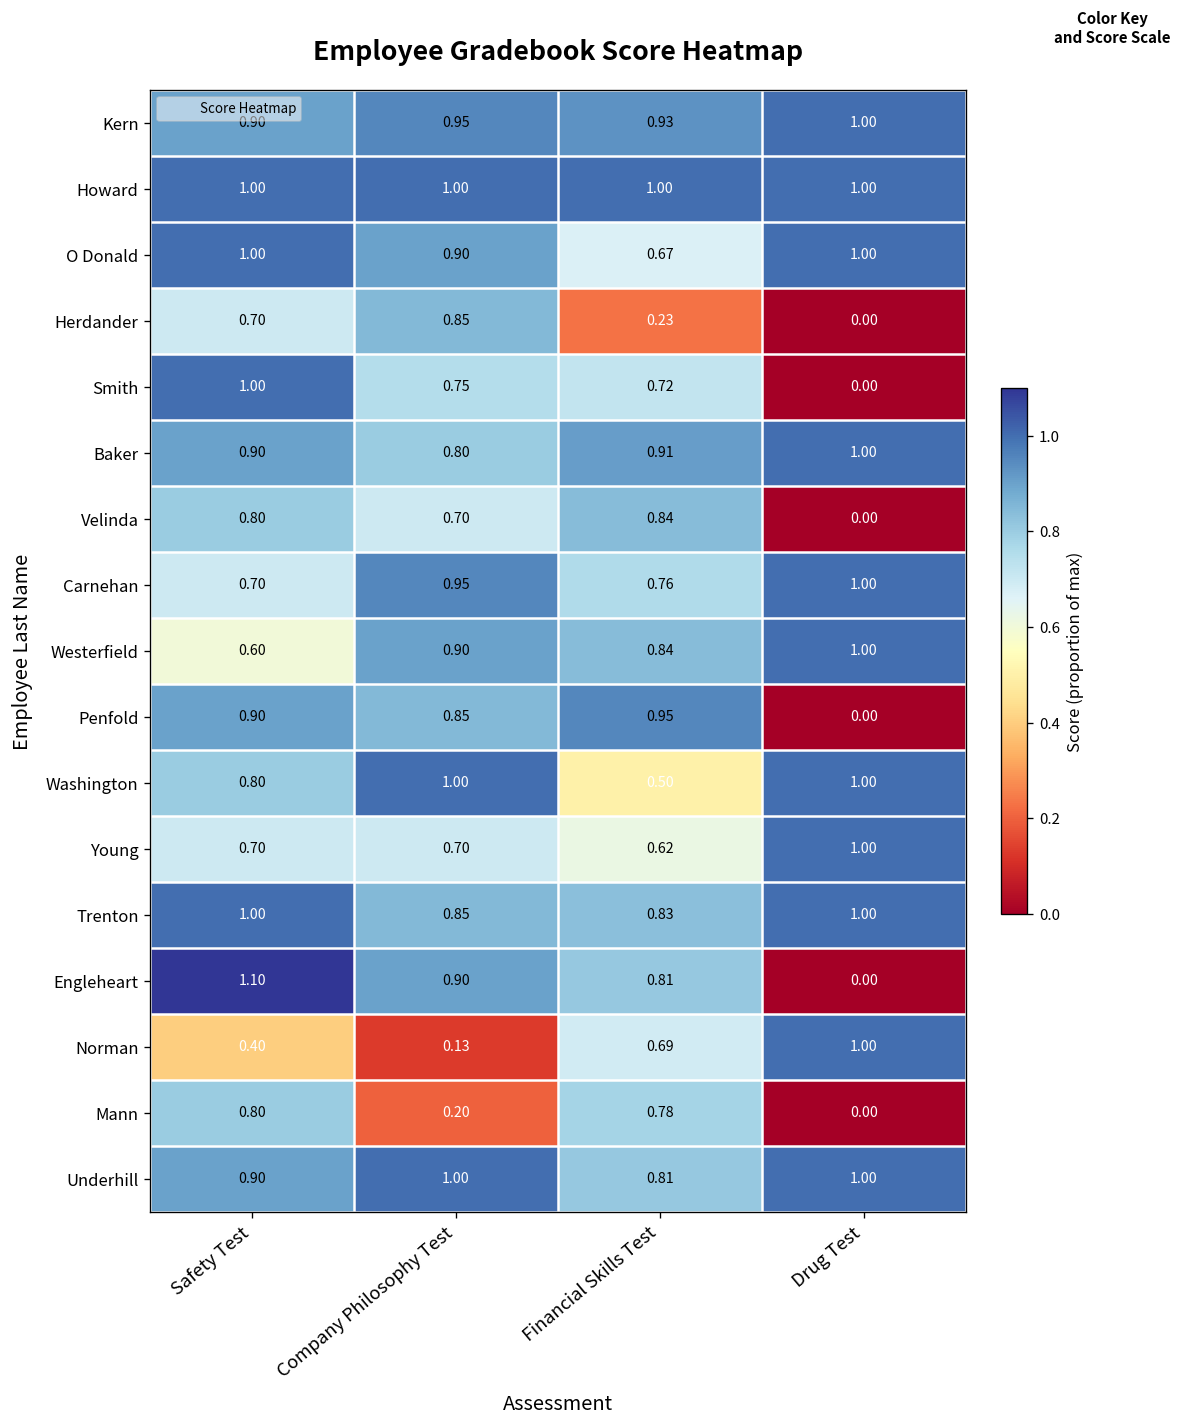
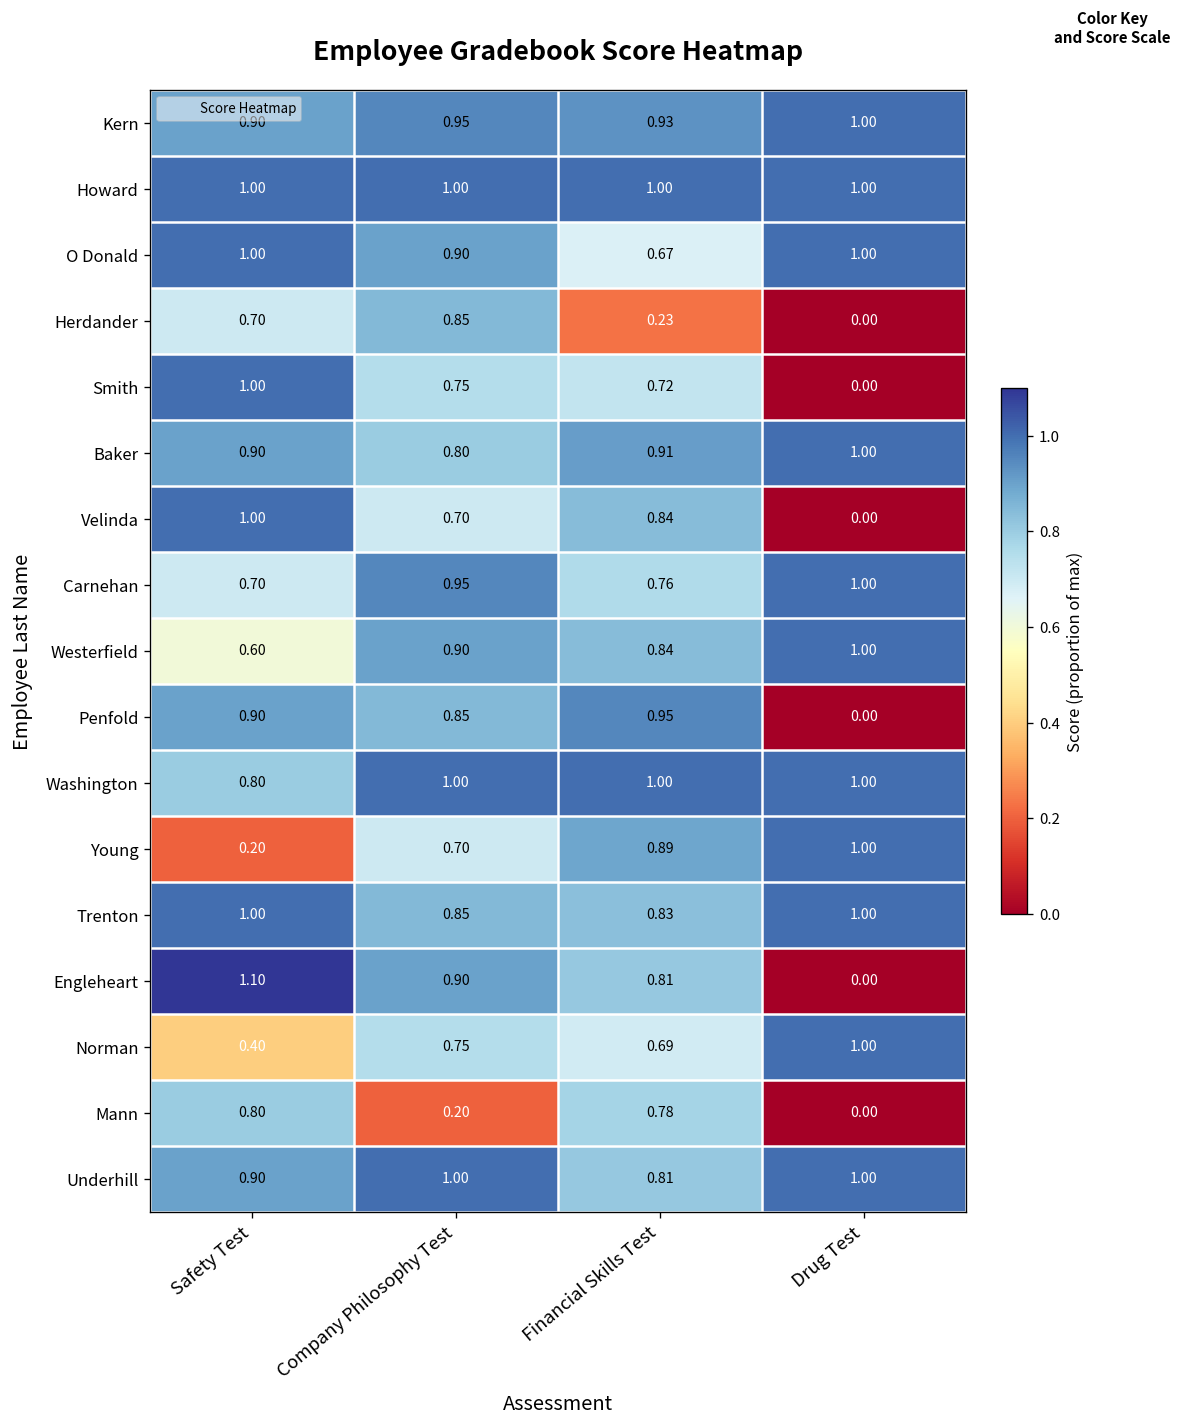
  {
    "Kern": {
      "Company Philosophy Test": 0.95,
      "Financial Skills Test": 0.93,
      "Drug Test": 1.00
    },
    "Howard": {
      "Safety Test": 1.00,
      "Company Philosophy Test": 1.00,
      "Financial Skills Test": 1.00,
      "Drug Test": 1.00
    },
    "O Donald": {
      "Safety Test": 1.00,
      "Company Philosophy Test": 0.90,
      "Financial Skills Test": 0.67,
      "Drug Test": 1.00
    },
    "Herdander": {
      "Safety Test": 0.70,
      "Company Philosophy Test": 0.85,
      "Financial Skills Test": 0.23,
      "Drug Test": 0.00
    },
    "Smith": {
      "Safety Test": 1.00,
      "Company Philosophy Test": 0.75,
      "Financial Skills Test": 0.72,
      "Drug Test": 0.00
    },
    "Baker": {
      "Safety Test": 0.90,
      "Company Philosophy Test": 0.80,
      "Financial Skills Test": 0.91,
      "Drug Test": 1.00
    },
    "Velinda": {
-     "Safety Test": 0.80,
+     "Safety Test": 1.00,
      "Company Philosophy Test": 0.70,
      "Financial Skills Test": 0.84,
      "Drug Test": 0.00
    },
    "Carnehan": {
      "Safety Test": 0.70,
      "Company Philosophy Test": 0.95,
      "Financial Skills Test": 0.76,
      "Drug Test": 1.00
    },
    "Westerfield": {
      "Safety Test": 0.60,
      "Company Philosophy Test": 0.90,
      "Financial Skills Test": 0.84,
      "Drug Test": 1.00
    },
    "Penfold": {
      "Safety Test": 0.90,
      "Company Philosophy Test": 0.85,
      "Financial Skills Test": 0.95,
      "Drug Test": 0.00
    },
    "Washington": {
      "Safety Test": 0.80,
      "Company Philosophy Test": 1.00,
-     "Financial Skills Test": 0.50,
+     "Financial Skills Test": 1.00,
      "Drug Test": 1.00
    },
    "Young": {
-     "Safety Test": 0.70,
+     "Safety Test": 0.20,
      "Company Philosophy Test": 0.70,
-     "Financial Skills Test": 0.62,
+     "Financial Skills Test": 0.89,
      "Drug Test": 1.00
    },
    "Trenton": {
      "Safety Test": 1.00,
      "Company Philosophy Test": 0.85,
      "Financial Skills Test": 0.83,
      "Drug Test": 1.00
    },
    "Engleheart": {
      "Safety Test": 1.10,
      "Company Philosophy Test": 0.90,
      "Financial Skills Test": 0.81,
      "Drug Test": 0.00
    },
    "Norman": {
      "Safety Test": 0.40,
-     "Company Philosophy Test": 0.13,
+     "Company Philosophy Test": 0.75,
      "Financial Skills Test": 0.69,
      "Drug Test": 1.00
    },
    "Mann": {
      "Safety Test": 0.80,
      "Company Philosophy Test": 0.20,
      "Financial Skills Test": 0.78,
      "Drug Test": 0.00
    },
    "Underhill": {
      "Safety Test": 0.90,
      "Company Philosophy Test": 1.00,
      "Financial Skills Test": 0.81,
      "Drug Test": 1.00
    }
  }
